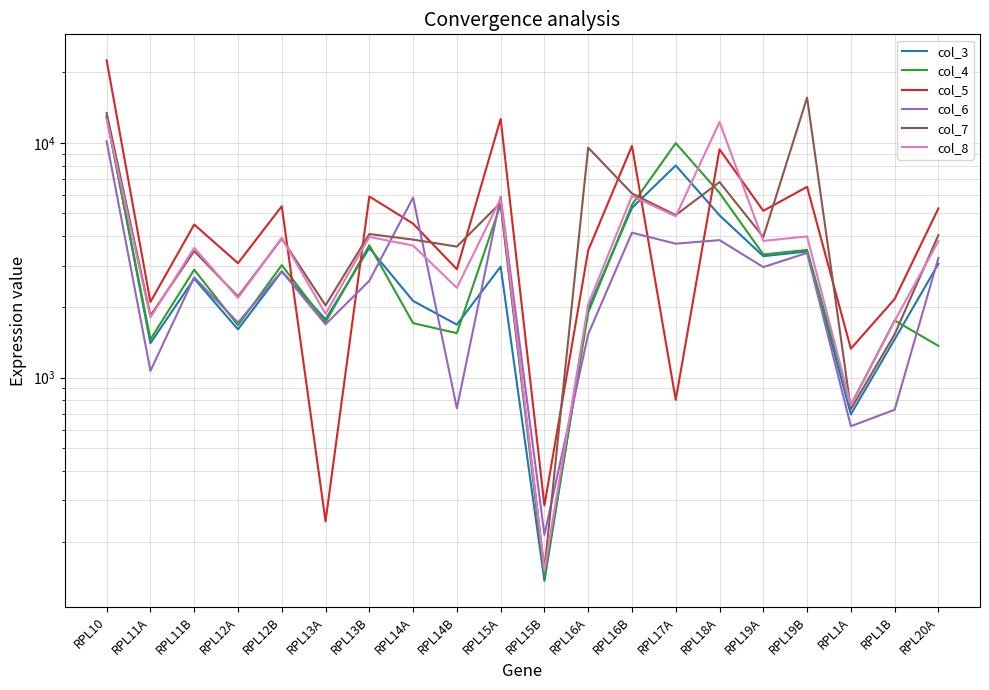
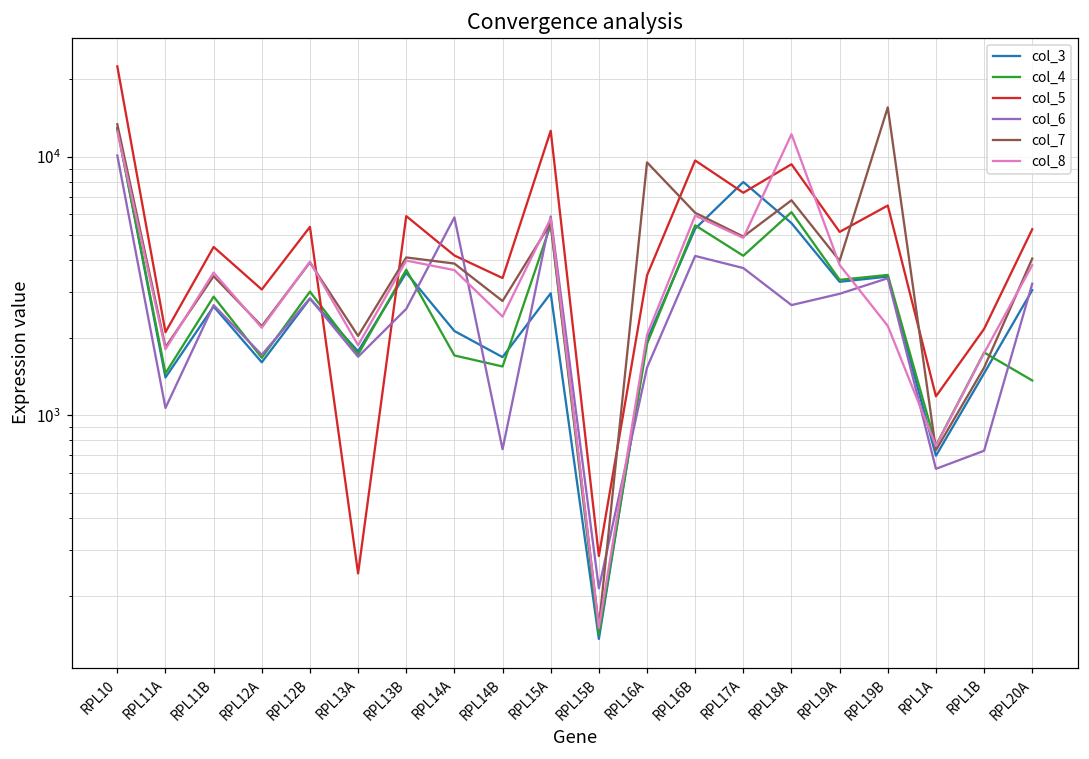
  {
    "col_3": {
      "RPL11A": 1400,
      "RPL12A": 1600,
      "RPL13A": 1800,
      "RPL13B": 3600,
      "RPL14A": 2100,
      "RPL14B": 1700,
      "RPL15A": 3000,
      "RPL15B": 140,
      "RPL16A": 2000,
      "RPL16B": 5300,
      "RPL17A": 8000,
-     "RPL18A": 4900,
+     "RPL18A": 5600,
      "RPL1A": 700,
      "RPL1B": 1500,
      "RPL20A": 3100
    },
    "col_4": {
      "RPL11A": 1500,
      "RPL11B": 2900,
      "RPL12A": 1700,
      "RPL12B": 3000,
      "RPL13B": 3700,
      "RPL14A": 1700,
      "RPL14B": 1500,
      "RPL15B": 140,
      "RPL16A": 1900,
      "RPL16B": 5400,
-     "RPL17A": 10000,
+     "RPL17A": 4100,
      "RPL18A": 6100,
      "RPL20A": 1400
    },
    "col_5": {
      "RPL10": 22000,
      "RPL11A": 2100,
      "RPL11B": 4500,
      "RPL12A": 3100,
      "RPL12B": 5400,
      "RPL13A": 240,
      "RPL13B": 5900,
-     "RPL14A": 4500,
-     "RPL14B": 2900,
+     "RPL14A": 4200,
+     "RPL14B": 3400,
      "RPL15A": 13000,
      "RPL15B": 290,
      "RPL16A": 3500,
      "RPL16B": 9700,
-     "RPL17A": 800,
+     "RPL17A": 7300,
      "RPL18A": 9400,
      "RPL19A": 5100,
      "RPL19B": 6500,
-     "RPL1A": 1300,
+     "RPL1A": 1200,
      "RPL1B": 2200,
      "RPL20A": 5300
    },
    "col_6": {
      "RPL10": 10100,
      "RPL11A": 1100,
      "RPL12A": 1700,
      "RPL13B": 2600,
      "RPL14A": 5800,
      "RPL14B": 740,
      "RPL15B": 210,
      "RPL16A": 1500,
      "RPL16B": 4100,
      "RPL17A": 3700,
-     "RPL18A": 3800,
+     "RPL18A": 2700,
      "RPL19A": 3000,
      "RPL1A": 620,
      "RPL1B": 730,
      "RPL20A": 3200
    },
    "col_7": {
      "RPL10": 13000,
      "RPL11B": 3500,
      "RPL13A": 2000,
      "RPL13B": 4100,
      "RPL14A": 3900,
-     "RPL14B": 3600,
+     "RPL14B": 2800,
      "RPL16A": 9500,
      "RPL18A": 6800,
      "RPL19A": 4000,
      "RPL19B": 16000,
      "RPL1A": 730,
      "RPL1B": 1500,
      "RPL20A": 4000
    },
    "col_8": {
      "RPL11B": 3600,
      "RPL13A": 1900,
      "RPL13B": 4000,
      "RPL14A": 3600,
      "RPL14B": 2400,
      "RPL16A": 2100,
      "RPL18A": 12000,
      "RPL19A": 3800,
-     "RPL19B": 4000,
+     "RPL19B": 2200,
      "RPL20A": 3800
    }
  }
